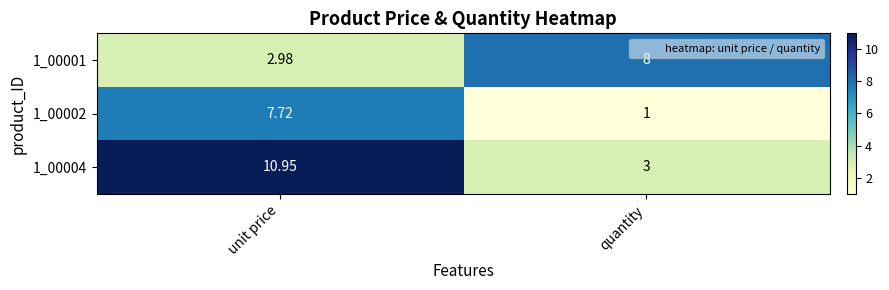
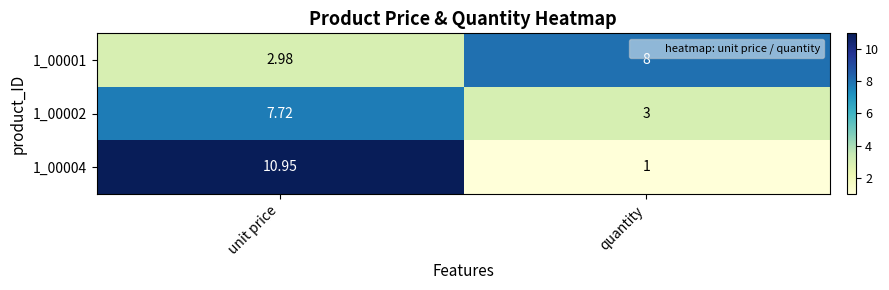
  {
    "1_00001": {
      "unit price": 2.98
    },
    "1_00002": {
      "unit price": 7.72,
-     "quantity": 1
+     "quantity": 3
    },
    "1_00004": {
      "unit price": 10.95,
-     "quantity": 3
+     "quantity": 1
    }
  }
